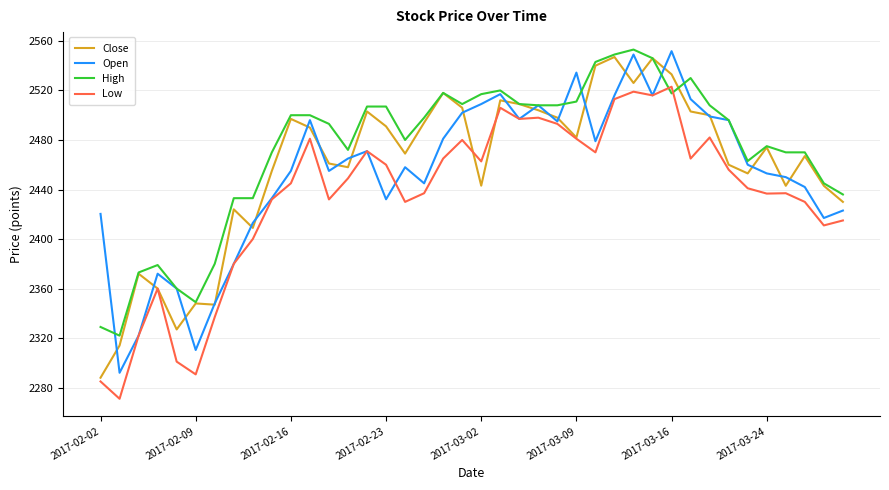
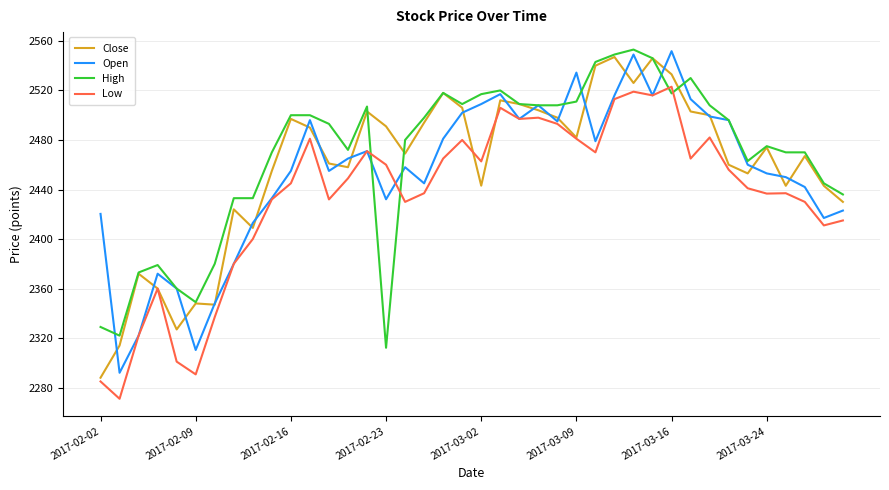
  {
    "Close": {
      "2017-02-02": 2288,
      "2017-02-16": 2497,
      "2017-02-23": 2491,
      "2017-03-02": 2443,
      "2017-03-16": 2533
    },
    "Open": {
      "2017-02-02": 2420,
      "2017-02-09": 2310,
      "2017-02-16": 2455,
      "2017-02-23": 2432,
      "2017-03-02": 2509,
      "2017-03-09": 2534,
      "2017-03-16": 2552,
      "2017-03-24": 2453
    },
    "High": {
      "2017-02-02": 2329,
      "2017-02-16": 2500,
-     "2017-02-23": 2507,
+     "2017-02-23": 2312,
      "2017-03-02": 2517,
      "2017-03-09": 2511,
      "2017-03-16": 2518
    },
    "Low": {
      "2017-02-02": 2285,
      "2017-02-09": 2291,
      "2017-02-16": 2445,
      "2017-02-23": 2460,
      "2017-03-02": 2463,
      "2017-03-16": 2523,
      "2017-03-24": 2437
    }
  }
